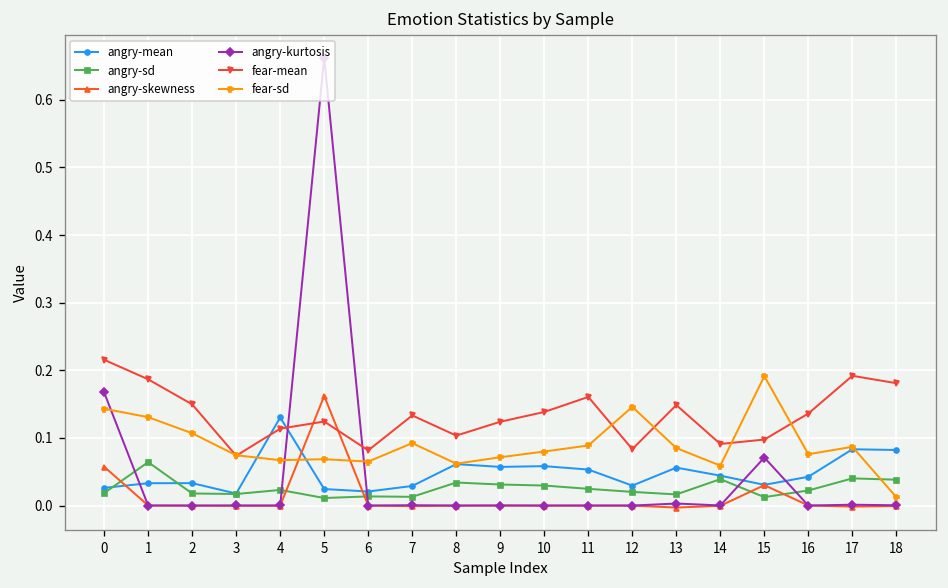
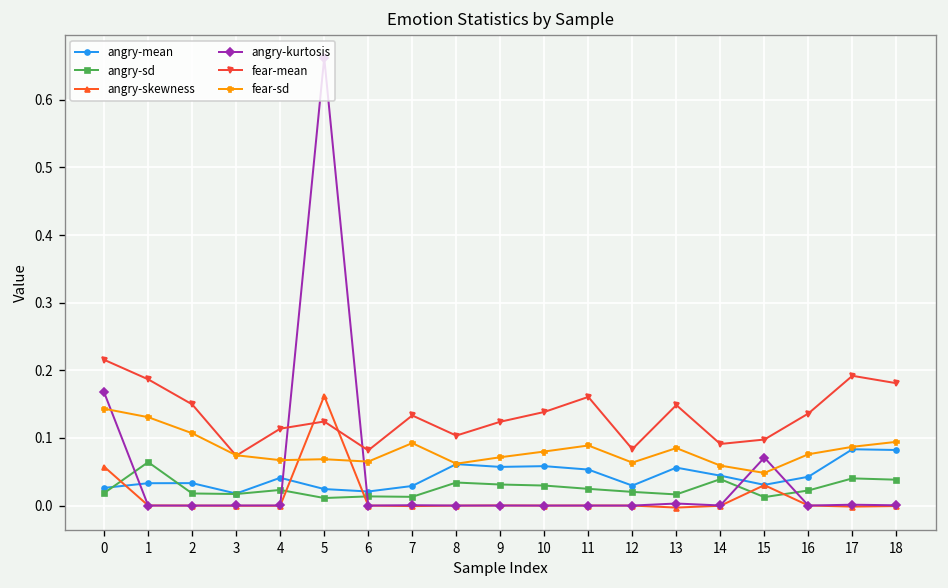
  {
    "angry-mean": {
      "0": 0.03,
      "1": 0.03,
      "2": 0.03,
-     "4": 0.13,
+     "4": 0.04,
      "5": 0.02,
      "6": 0.02,
      "7": 0.03,
      "9": 0.06,
      "10": 0.06,
      "11": 0.05,
      "12": 0.03,
      "13": 0.06,
      "14": 0.04,
      "16": 0.04,
      "18": 0.08
    },
    "angry-sd": {
      "0": 0.02,
      "1": 0.06,
      "2": 0.02,
      "4": 0.02,
      "5": 0.01,
      "6": 0.01,
      "7": 0.01,
      "8": 0.03,
      "9": 0.03,
      "10": 0.03,
      "11": 0.02,
      "12": 0.02,
      "13": 0.02,
      "14": 0.04,
      "15": 0.01,
      "16": 0.02,
      "17": 0.04,
      "18": 0.04
    },
    "angry-kurtosis": {
      "0": 0.17,
      "13": 0.00,
      "15": 0.07
    },
    "fear-sd": {
      "0": 0.14,
      "1": 0.13,
      "2": 0.11,
      "4": 0.07,
      "5": 0.07,
      "6": 0.07,
      "7": 0.09,
      "9": 0.07,
      "10": 0.08,
      "11": 0.09,
-     "12": 0.15,
+     "12": 0.06,
      "13": 0.09,
      "14": 0.06,
-     "15": 0.19,
+     "15": 0.05,
      "16": 0.08,
-     "18": 0.01
+     "18": 0.09
    }
  }
